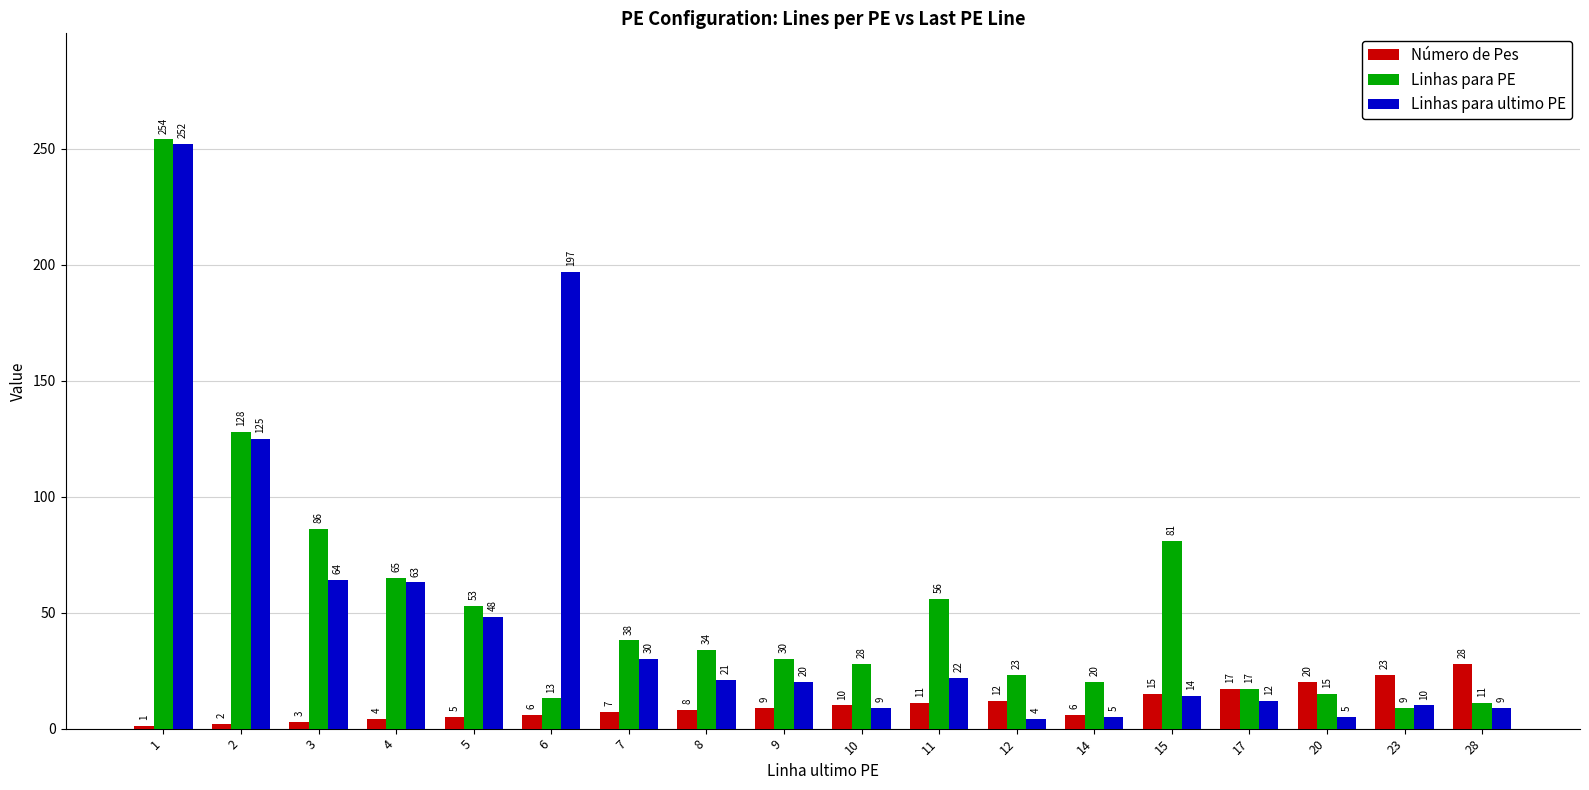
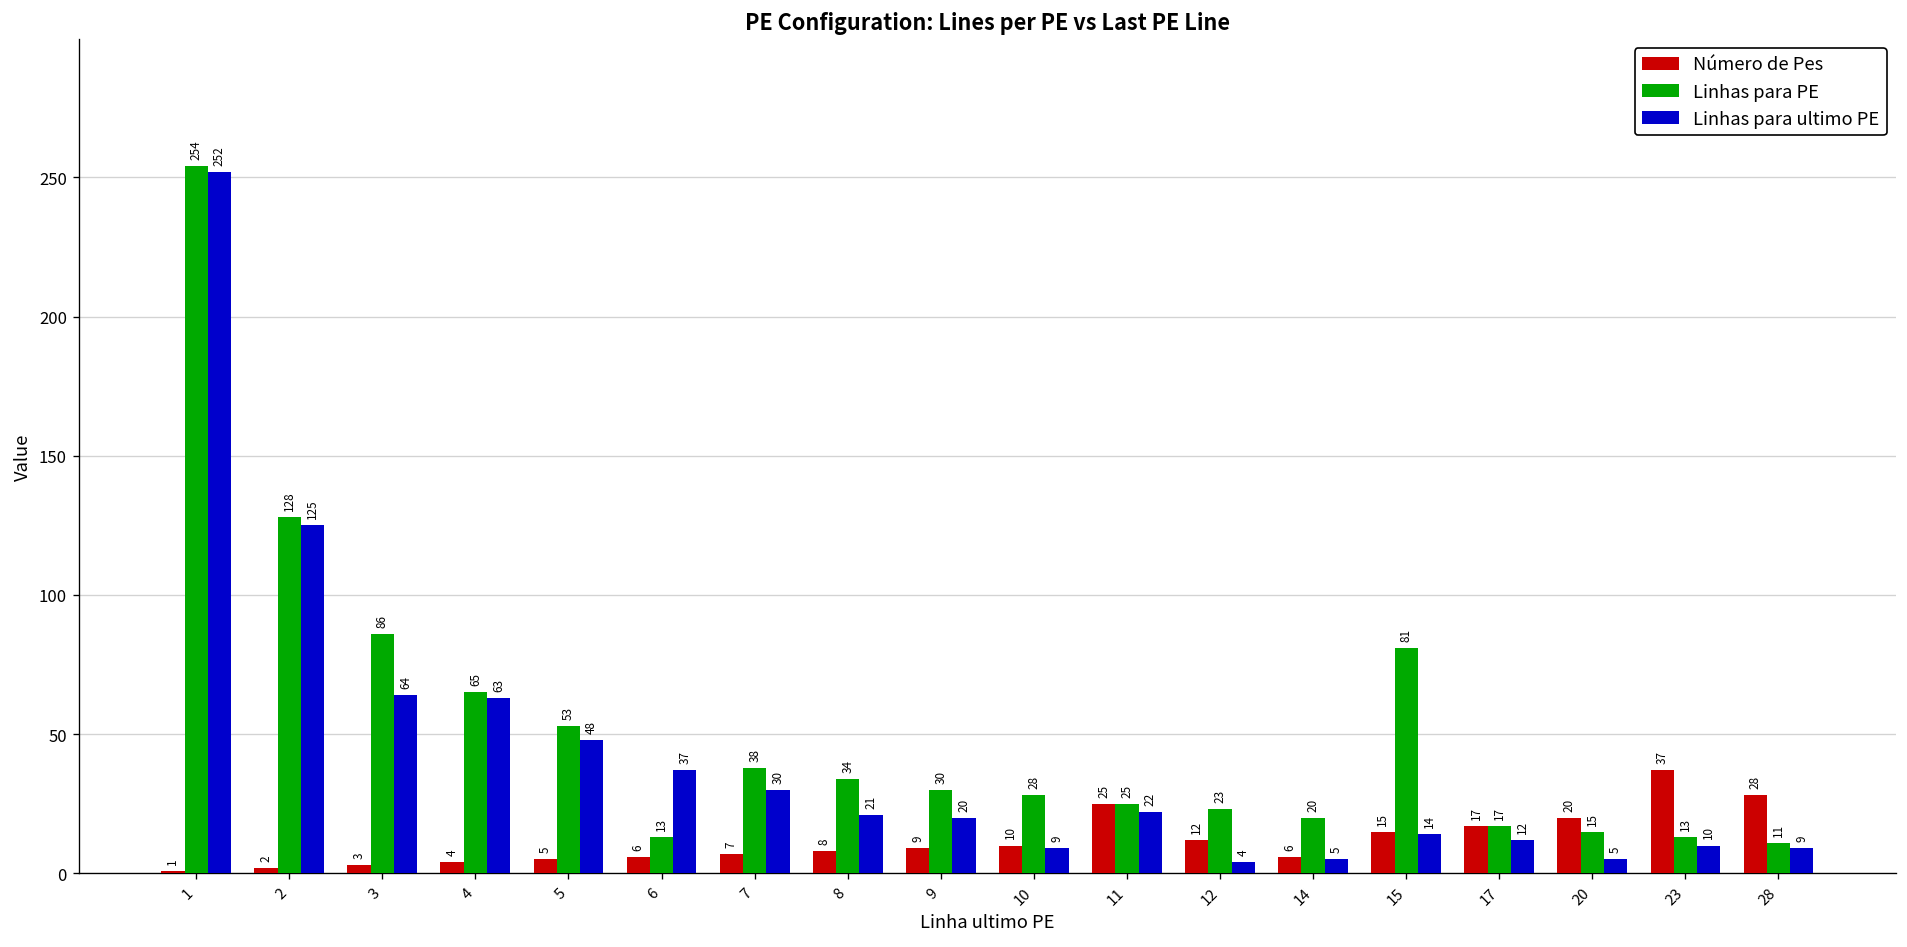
  {
    "Número de Pes": {
      "1": 1,
      "2": 2,
      "3": 3,
      "4": 4,
      "5": 5,
      "6": 6,
      "7": 7,
      "8": 8,
      "9": 9,
      "10": 10,
-     "11": 11,
+     "11": 25,
      "12": 12,
      "14": 6,
      "15": 15,
      "17": 17,
      "20": 20,
-     "23": 23,
+     "23": 37,
      "28": 28
    },
    "Linhas para PE": {
      "1": 254,
      "2": 128,
      "3": 86,
      "4": 65,
      "5": 53,
      "6": 13,
      "7": 38,
      "8": 34,
      "9": 30,
      "10": 28,
-     "11": 56,
+     "11": 25,
      "12": 23,
      "14": 20,
      "15": 81,
      "17": 17,
      "20": 15,
-     "23": 9,
+     "23": 13,
      "28": 11
    },
    "Linhas para ultimo PE": {
      "1": 252,
      "2": 125,
      "3": 64,
      "4": 63,
      "5": 48,
-     "6": 197,
+     "6": 37,
      "7": 30,
      "8": 21,
      "9": 20,
      "10": 9,
      "11": 22,
      "12": 4,
      "14": 5,
      "15": 14,
      "17": 12,
      "20": 5,
      "23": 10,
      "28": 9
    }
  }
